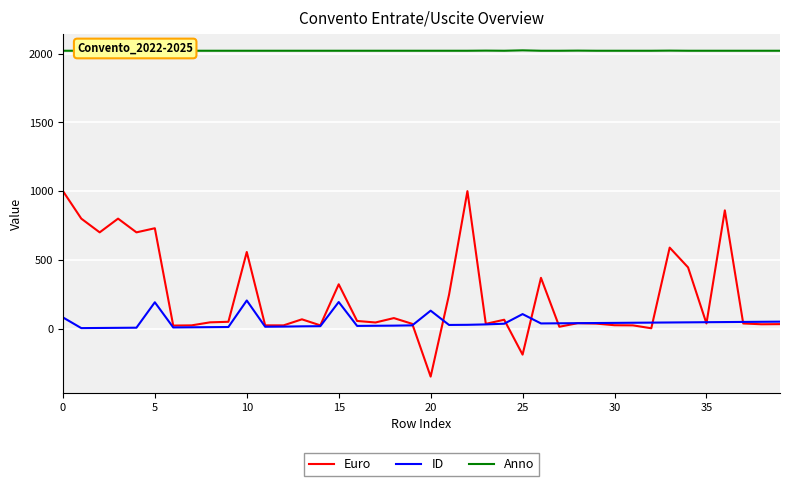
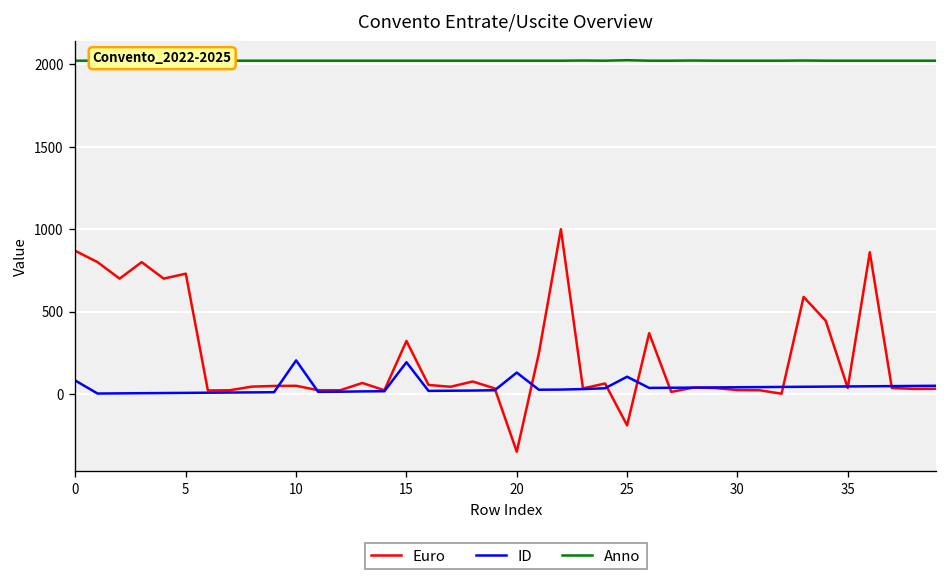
  {
    "Euro": {
-     "0": 1000,
+     "0": 870,
      "5": 730,
-     "10": 560,
+     "10": 50,
      "15": 320,
      "20": -350,
      "25": -190
    },
    "ID": {
      "0": 80,
-     "5": 190,
+     "5": 10,
      "10": 200,
      "15": 190,
      "20": 130,
      "25": 110
    },
    "Anno": {
      "0": 2020,
      "10": 2020,
      "15": 2020,
      "20": 2020,
      "25": 2030,
      "30": 2020,
      "35": 2020
    }
  }
